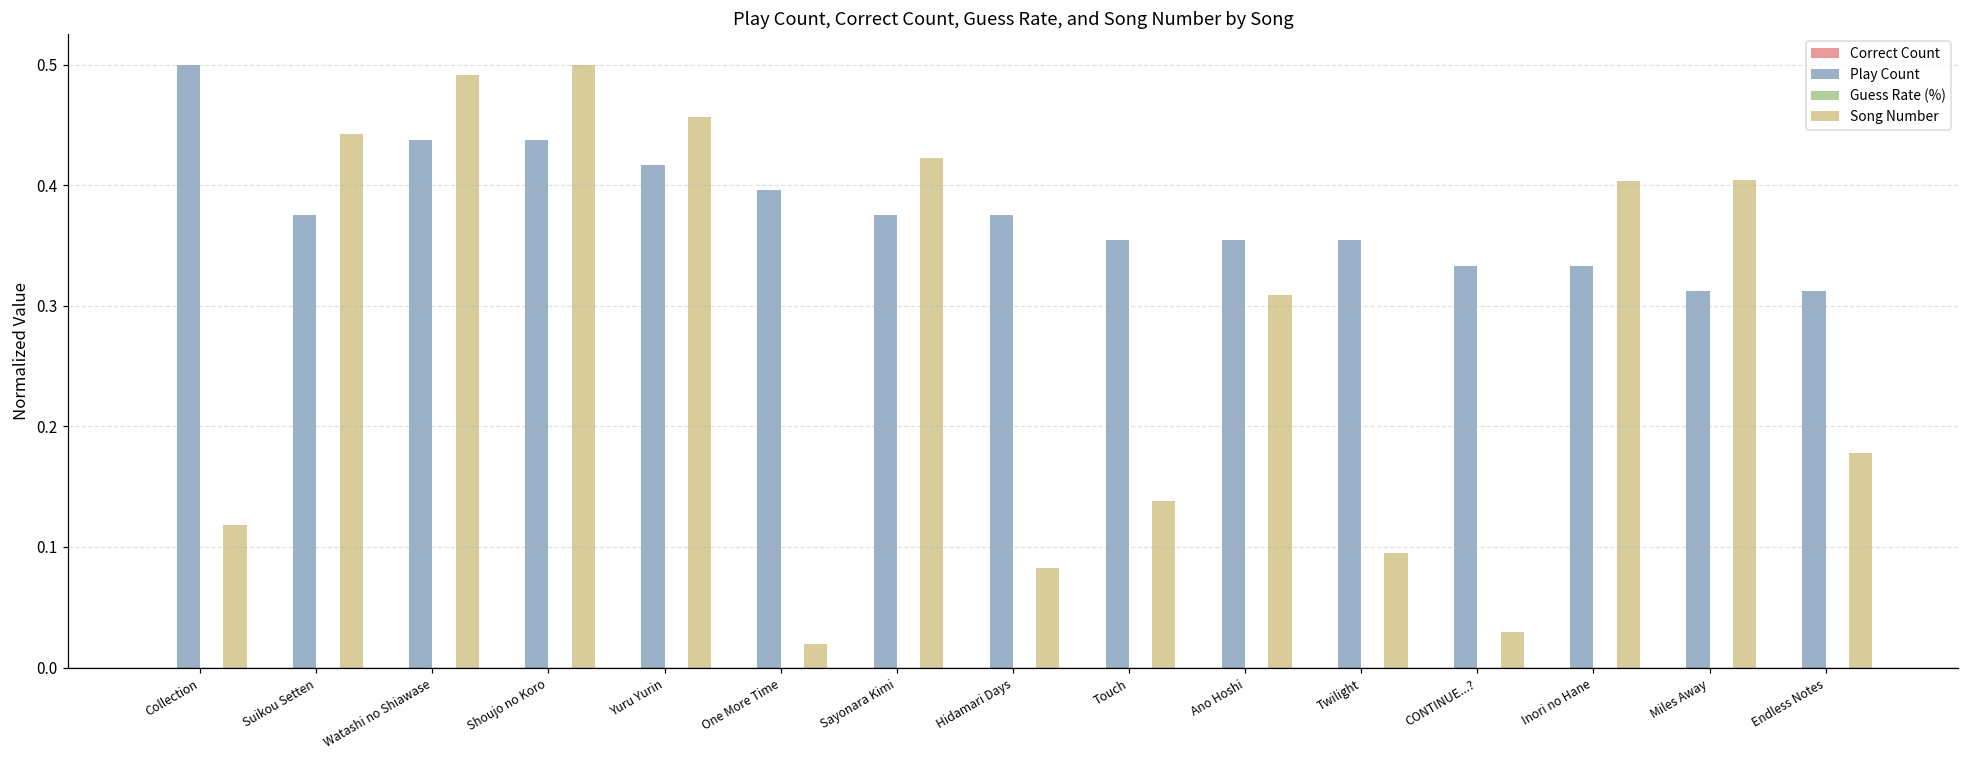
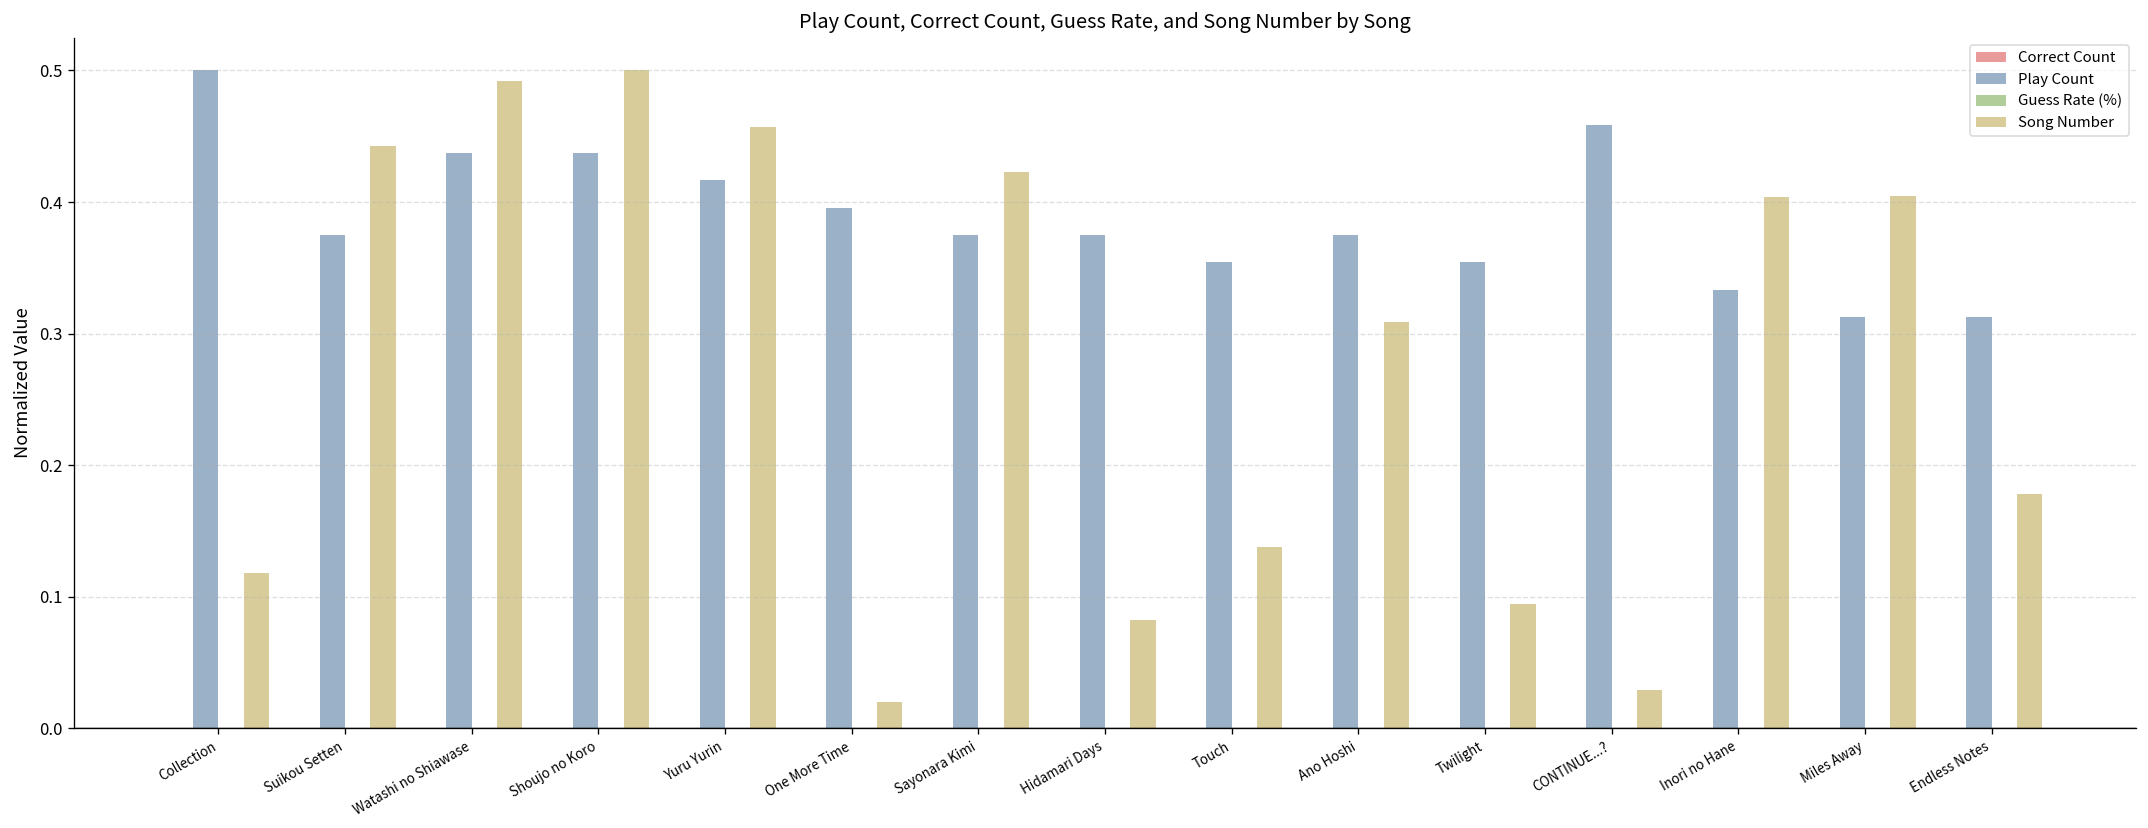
  {
    "Correct Count": {
      "Collection": 0.000,
      "Suikou Setten": 0.000,
      "Watashi no Shiawase": 0.000,
      "Shoujo no Koro": 0.000,
      "Yuru Yurin": 0.000,
      "One More Time": 0.000,
      "Sayonara Kimi": 0.000,
      "Hidamari Days": 0.000,
      "Touch": 0.000,
      "Ano Hoshi": 0.000,
      "Twilight": 0.000,
      "CONTINUE...?": 0.000,
      "Inori no Hane": 0.000,
      "Miles Away": 0.000,
      "Endless Notes": 0.000
    },
    "Play Count": {
      "Collection": 0.500,
      "Suikou Setten": 0.375,
      "Watashi no Shiawase": 0.438,
      "Shoujo no Koro": 0.438,
      "Yuru Yurin": 0.417,
      "One More Time": 0.396,
      "Sayonara Kimi": 0.375,
      "Hidamari Days": 0.375,
      "Touch": 0.354,
-     "Ano Hoshi": 0.354,
+     "Ano Hoshi": 0.375,
      "Twilight": 0.354,
-     "CONTINUE...?": 0.333,
+     "CONTINUE...?": 0.458,
      "Inori no Hane": 0.333,
      "Miles Away": 0.313,
      "Endless Notes": 0.313
    }
  }
